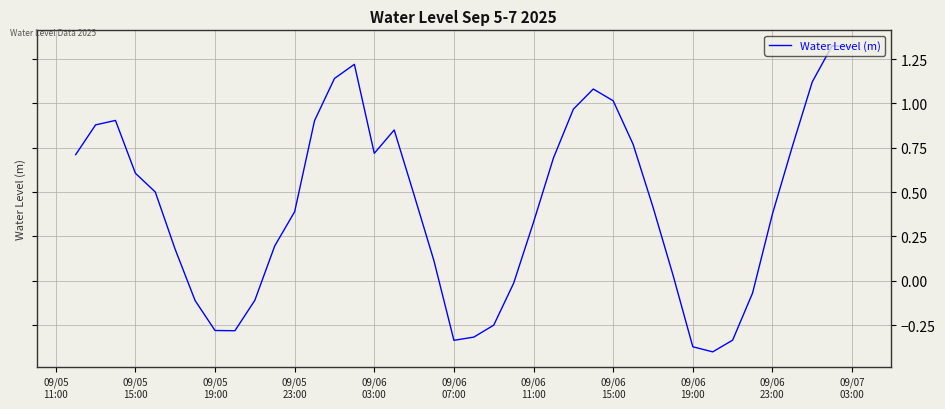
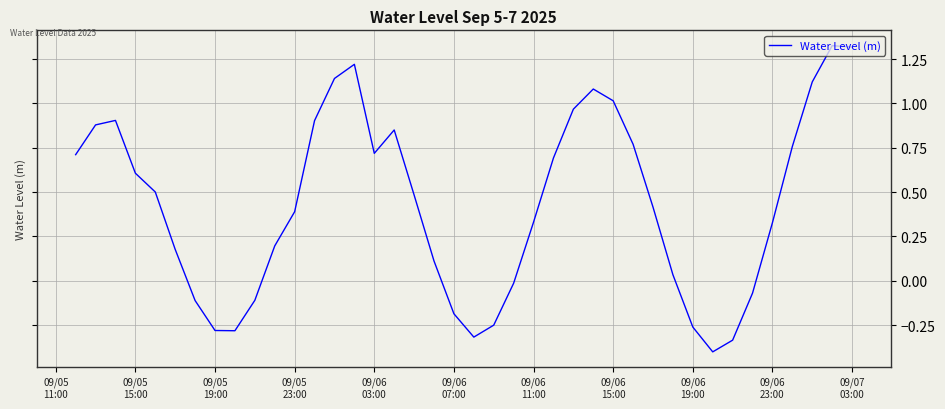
  {
    "09/05 15:00": 0.61,
    "09/05 19:00": -0.28,
    "09/05 23:00": 0.39,
    "09/06 03:00": 0.72,
-   "09/06 07:00": -0.34,
+   "09/06 07:00": -0.19,
    "09/06 11:00": 0.33,
    "09/06 15:00": 1.01,
-   "09/06 19:00": -0.37,
-   "09/06 23:00": 0.38
+   "09/06 19:00": -0.26,
+   "09/06 23:00": 0.33
  }
